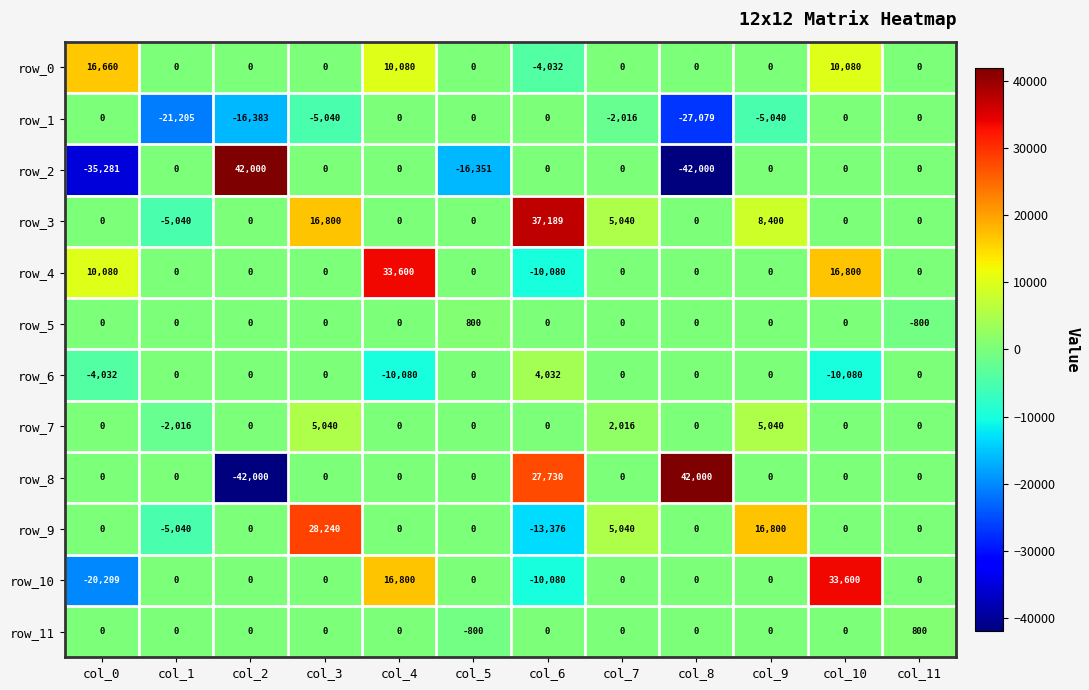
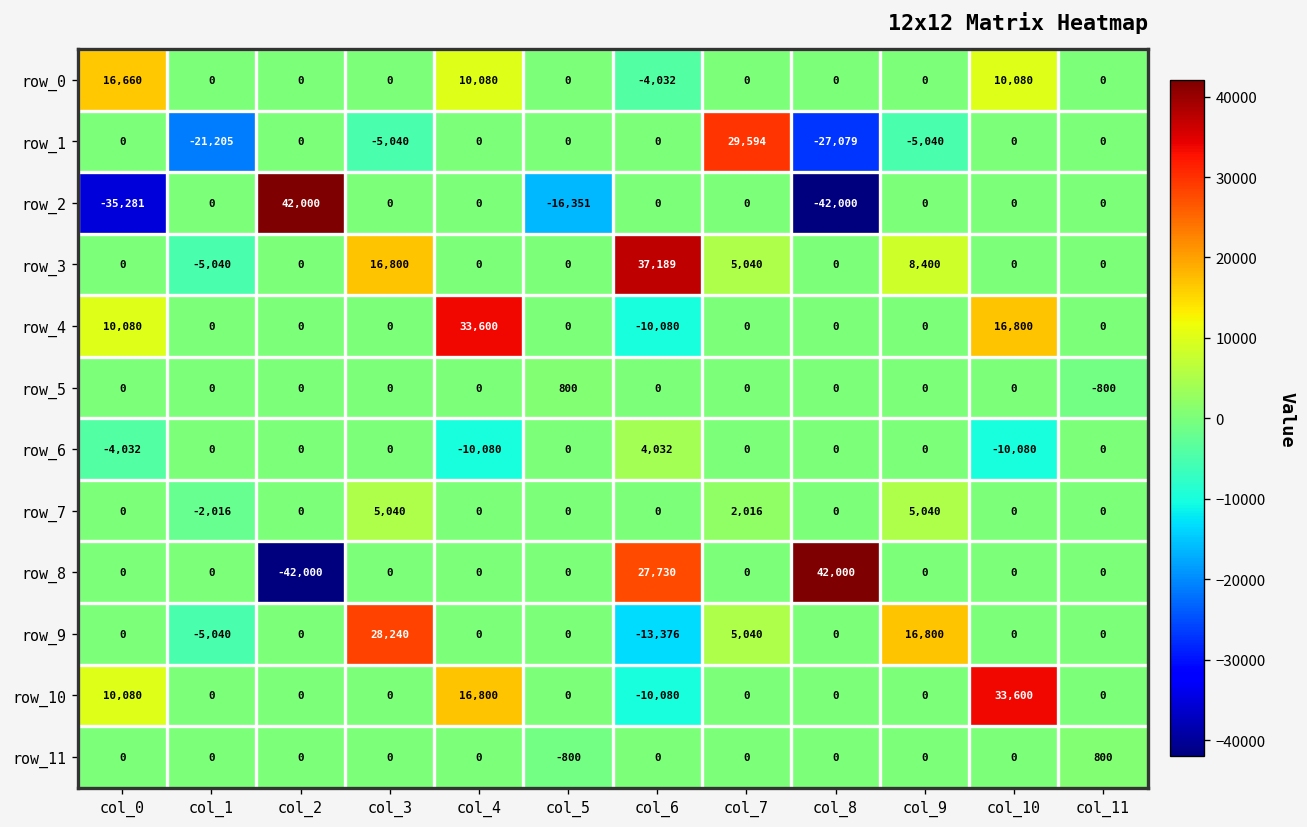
  {
    "row_0": {
      "col_0": "16,660",
      "col_1": "0",
      "col_2": "0",
      "col_3": "0",
      "col_4": "10,080",
      "col_5": "0",
      "col_6": "-4,032",
      "col_7": "0",
      "col_8": "0",
      "col_9": "0",
      "col_10": "10,080",
      "col_11": "0"
    },
    "row_1": {
      "col_0": "0",
      "col_1": "-21,205",
-     "col_2": "-16,383",
+     "col_2": "0",
      "col_3": "-5,040",
      "col_4": "0",
      "col_5": "0",
      "col_6": "0",
-     "col_7": "-2,016",
+     "col_7": "29,594",
      "col_8": "-27,079",
      "col_9": "-5,040",
      "col_10": "0",
      "col_11": "0"
    },
    "row_2": {
      "col_0": "-35,281",
      "col_1": "0",
      "col_2": "42,000",
      "col_3": "0",
      "col_4": "0",
      "col_5": "-16,351",
      "col_6": "0",
      "col_7": "0",
      "col_8": "-42,000",
      "col_9": "0",
      "col_10": "0",
      "col_11": "0"
    },
    "row_3": {
      "col_0": "0",
      "col_1": "-5,040",
      "col_2": "0",
      "col_3": "16,800",
      "col_4": "0",
      "col_5": "0",
      "col_6": "37,189",
      "col_7": "5,040",
      "col_8": "0",
      "col_9": "8,400",
      "col_10": "0",
      "col_11": "0"
    },
    "row_4": {
      "col_0": "10,080",
      "col_1": "0",
      "col_2": "0",
      "col_3": "0",
      "col_4": "33,600",
      "col_5": "0",
      "col_6": "-10,080",
      "col_7": "0",
      "col_8": "0",
      "col_9": "0",
      "col_10": "16,800",
      "col_11": "0"
    },
    "row_5": {
      "col_0": "0",
      "col_1": "0",
      "col_2": "0",
      "col_3": "0",
      "col_4": "0",
      "col_5": "800",
      "col_6": "0",
      "col_7": "0",
      "col_8": "0",
      "col_9": "0",
      "col_10": "0",
      "col_11": "-800"
    },
    "row_6": {
      "col_0": "-4,032",
      "col_1": "0",
      "col_2": "0",
      "col_3": "0",
      "col_4": "-10,080",
      "col_5": "0",
      "col_6": "4,032",
      "col_7": "0",
      "col_8": "0",
      "col_9": "0",
      "col_10": "-10,080",
      "col_11": "0"
    },
    "row_7": {
      "col_0": "0",
      "col_1": "-2,016",
      "col_2": "0",
      "col_3": "5,040",
      "col_4": "0",
      "col_5": "0",
      "col_6": "0",
      "col_7": "2,016",
      "col_8": "0",
      "col_9": "5,040",
      "col_10": "0",
      "col_11": "0"
    },
    "row_8": {
      "col_0": "0",
      "col_1": "0",
      "col_2": "-42,000",
      "col_3": "0",
      "col_4": "0",
      "col_5": "0",
      "col_6": "27,730",
      "col_7": "0",
      "col_8": "42,000",
      "col_9": "0",
      "col_10": "0",
      "col_11": "0"
    },
    "row_9": {
      "col_0": "0",
      "col_1": "-5,040",
      "col_2": "0",
      "col_3": "28,240",
      "col_4": "0",
      "col_5": "0",
      "col_6": "-13,376",
      "col_7": "5,040",
      "col_8": "0",
      "col_9": "16,800",
      "col_10": "0",
      "col_11": "0"
    },
    "row_10": {
-     "col_0": "-20,209",
+     "col_0": "10,080",
      "col_1": "0",
      "col_2": "0",
      "col_3": "0",
      "col_4": "16,800",
      "col_5": "0",
      "col_6": "-10,080",
      "col_7": "0",
      "col_8": "0",
      "col_9": "0",
      "col_10": "33,600",
      "col_11": "0"
    },
    "row_11": {
      "col_0": "0",
      "col_1": "0",
      "col_2": "0",
      "col_3": "0",
      "col_4": "0",
      "col_5": "-800",
      "col_6": "0",
      "col_7": "0",
      "col_8": "0",
      "col_9": "0",
      "col_10": "0",
      "col_11": "800"
    }
  }
